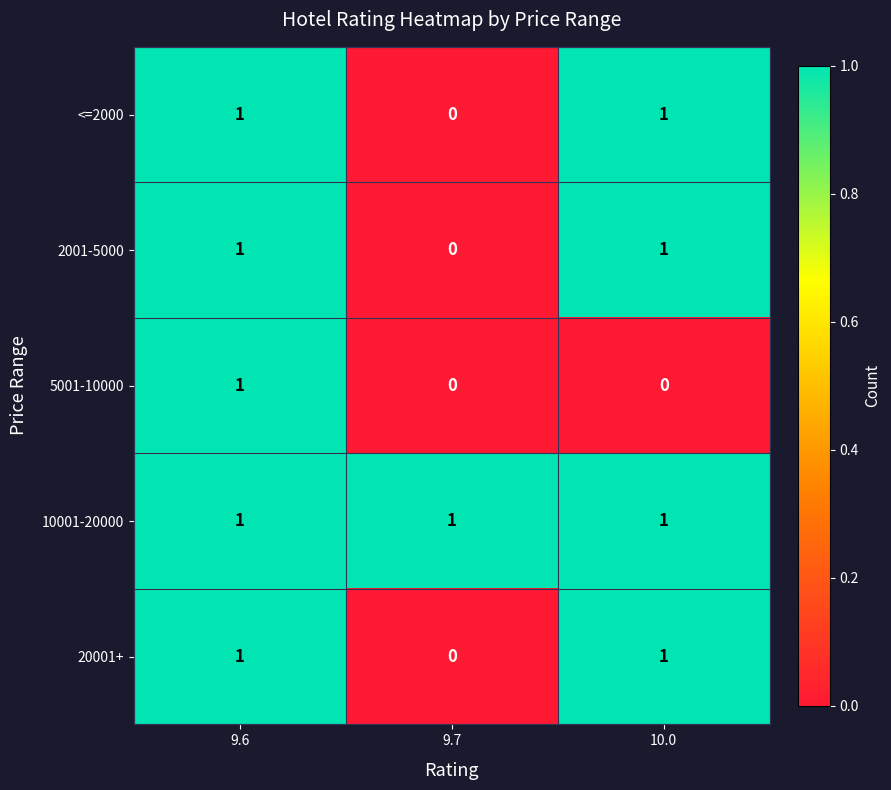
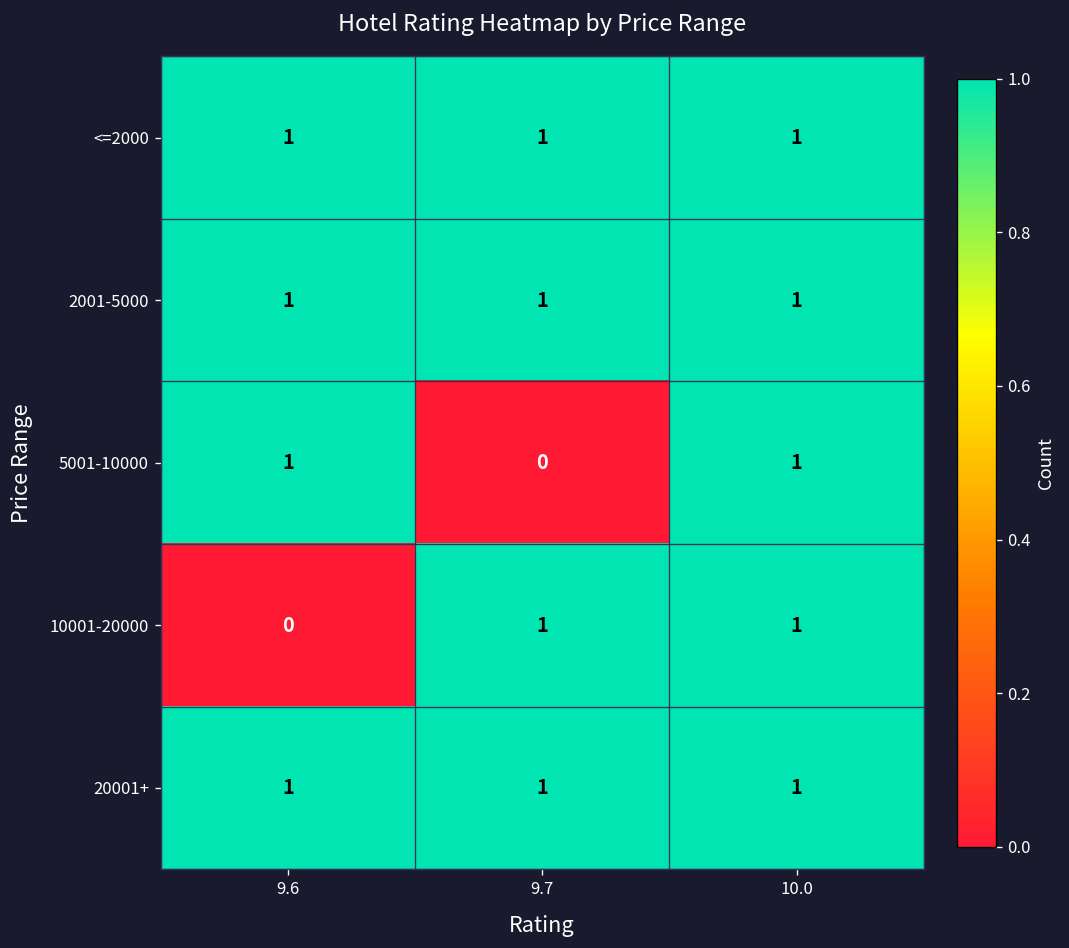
  {
    "<=2000": {
      "9.6": 1,
-     "9.7": 0,
+     "9.7": 1,
      "10.0": 1
    },
    "2001-5000": {
      "9.6": 1,
-     "9.7": 0,
+     "9.7": 1,
      "10.0": 1
    },
    "5001-10000": {
      "9.6": 1,
      "9.7": 0,
-     "10.0": 0
+     "10.0": 1
    },
    "10001-20000": {
-     "9.6": 1,
+     "9.6": 0,
      "9.7": 1,
      "10.0": 1
    },
    "20001+": {
      "9.6": 1,
-     "9.7": 0,
+     "9.7": 1,
      "10.0": 1
    }
  }
